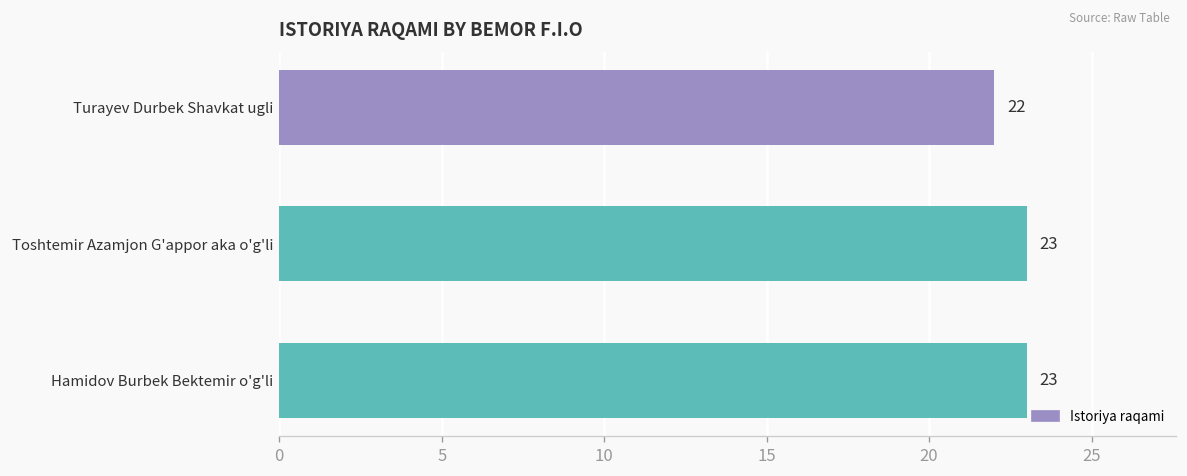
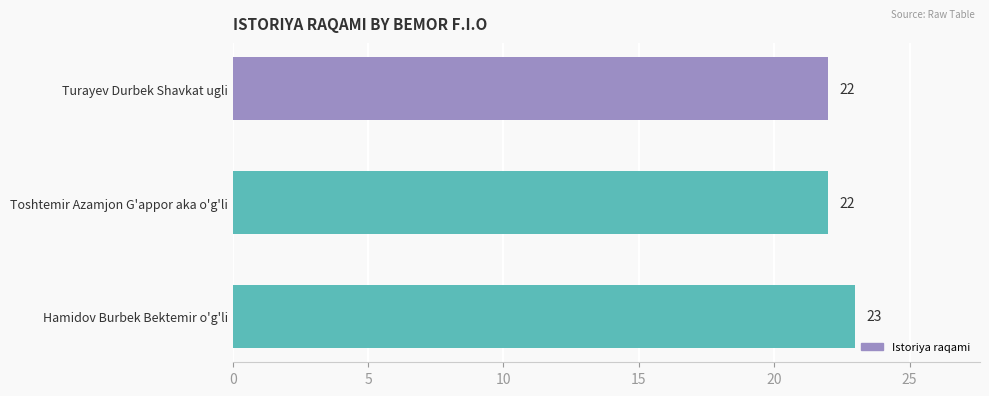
  {
    "Turayev Durbek Shavkat ugli": 22,
-   "Toshtemir Azamjon G'appor aka o'g'li": 23,
+   "Toshtemir Azamjon G'appor aka o'g'li": 22,
    "Hamidov Burbek Bektemir o'g'li": 23
  }
